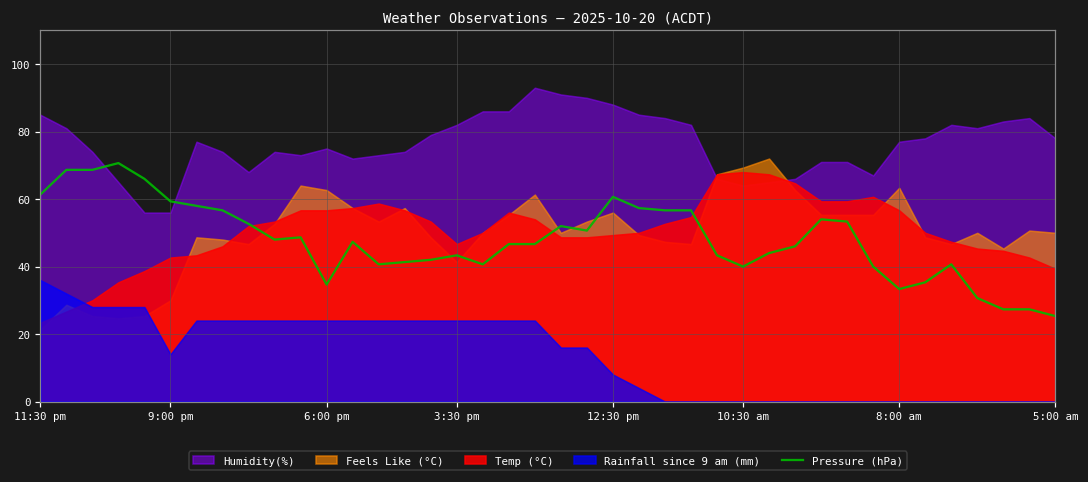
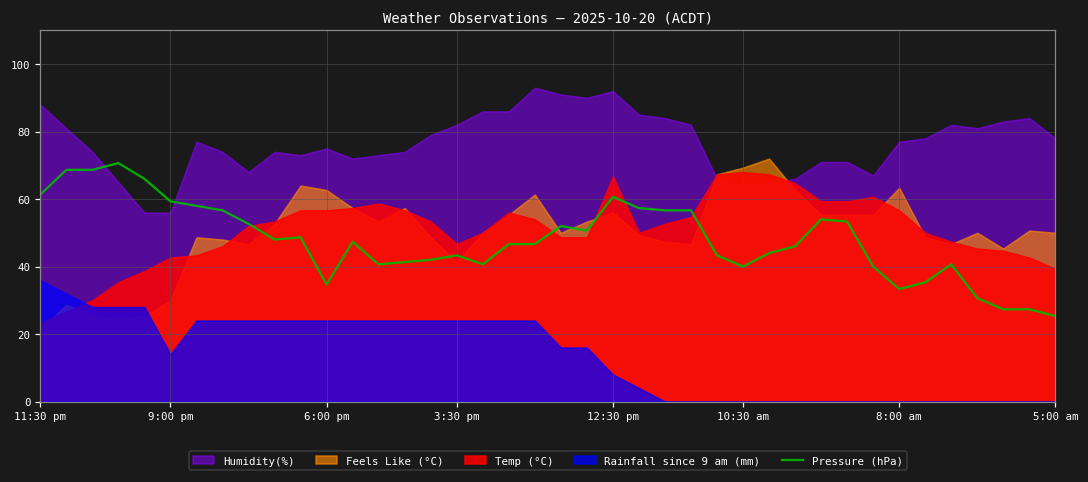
  {
    "Humidity(%)": {
-     "11:30 pm": 85,
+     "11:30 pm": 88,
      "9:00 pm": 56,
      "6:00 pm": 75,
      "3:30 pm": 82,
-     "12:30 pm": 88,
+     "12:30 pm": 92,
      "10:30 am": 64,
      "8:00 am": 77,
      "5:00 am": 78
    },
    "Pressure (hPa)": {
      "11:30 pm": 61,
      "9:00 pm": 59,
      "6:00 pm": 35,
      "3:30 pm": 43,
      "12:30 pm": 61,
      "10:30 am": 40,
      "8:00 am": 33,
      "5:00 am": 25
    },
    "Feels Like (°C)": {
      "11:30 pm": 21,
      "9:00 pm": 30,
      "6:00 pm": 63,
      "3:30 pm": 41,
      "12:30 pm": 56,
      "10:30 am": 69,
      "8:00 am": 63,
      "5:00 am": 50
    },
    "Temp (°C)": {
      "11:30 pm": 23,
      "9:00 pm": 43,
      "6:00 pm": 57,
      "3:30 pm": 47,
-     "12:30 pm": 49,
+     "12:30 pm": 67,
      "10:30 am": 68,
      "8:00 am": 57,
      "5:00 am": 39
    },
    "Rainfall since 9 am (mm)": {
      "11:30 pm": 36,
      "9:00 pm": 14,
      "6:00 pm": 24,
      "3:30 pm": 24,
      "12:30 pm": 8,
      "10:30 am": 0,
      "8:00 am": 0,
      "5:00 am": 0
    }
  }
